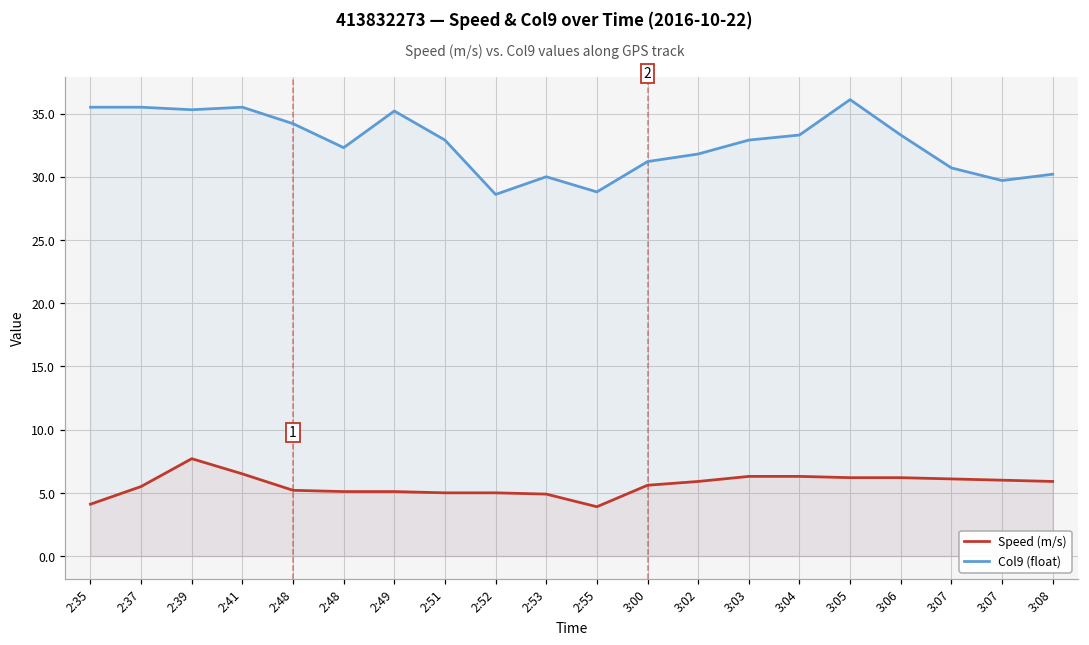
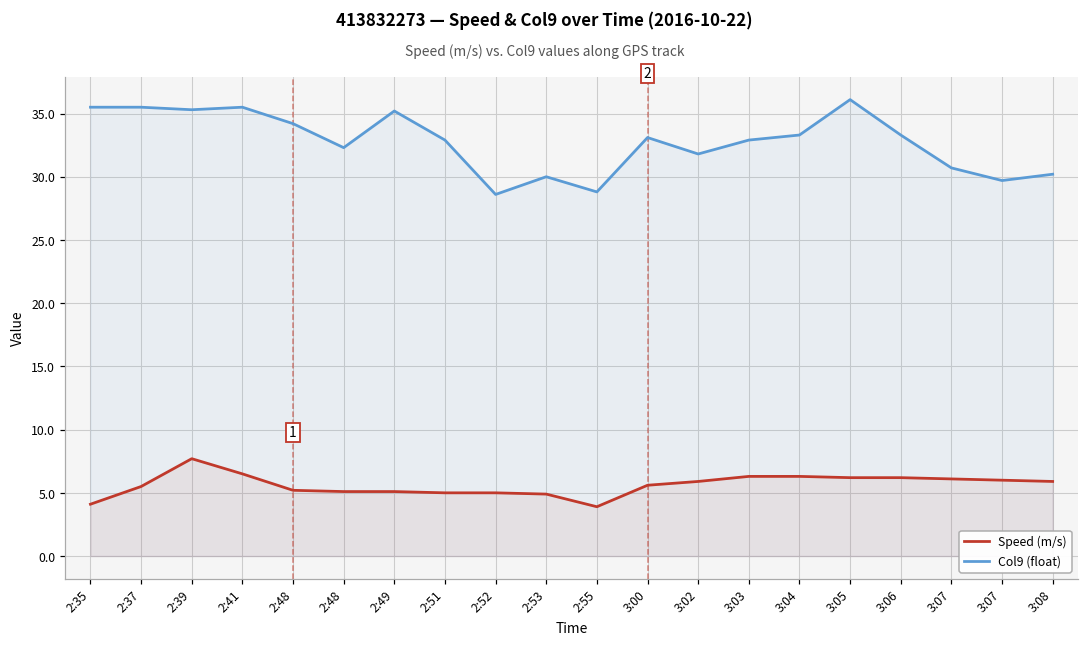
  {
    "Speed (m/s)": {
      "2:35": 4.1,
      "2:37": 5.5,
      "2:39": 7.7,
      "2:41": 6.5,
      "2:49": 5.1,
      "2:51": 5.0,
      "2:52": 5.0,
      "2:53": 4.9,
      "2:55": 3.9,
      "3:00": 5.6,
      "3:02": 5.9,
      "3:03": 6.3,
      "3:04": 6.3,
      "3:05": 6.2,
      "3:06": 6.2,
      "3:08": 5.9
    },
    "Col9 (float)": {
      "2:35": 35.5,
      "2:37": 35.5,
      "2:39": 35.3,
      "2:41": 35.5,
      "2:49": 35.2,
      "2:51": 32.9,
      "2:52": 28.6,
      "2:53": 30.0,
      "2:55": 28.8,
-     "3:00": 31.2,
+     "3:00": 33.1,
      "3:02": 31.8,
      "3:03": 32.9,
      "3:04": 33.3,
      "3:05": 36.1,
      "3:06": 33.3,
      "3:08": 30.2
    }
  }
